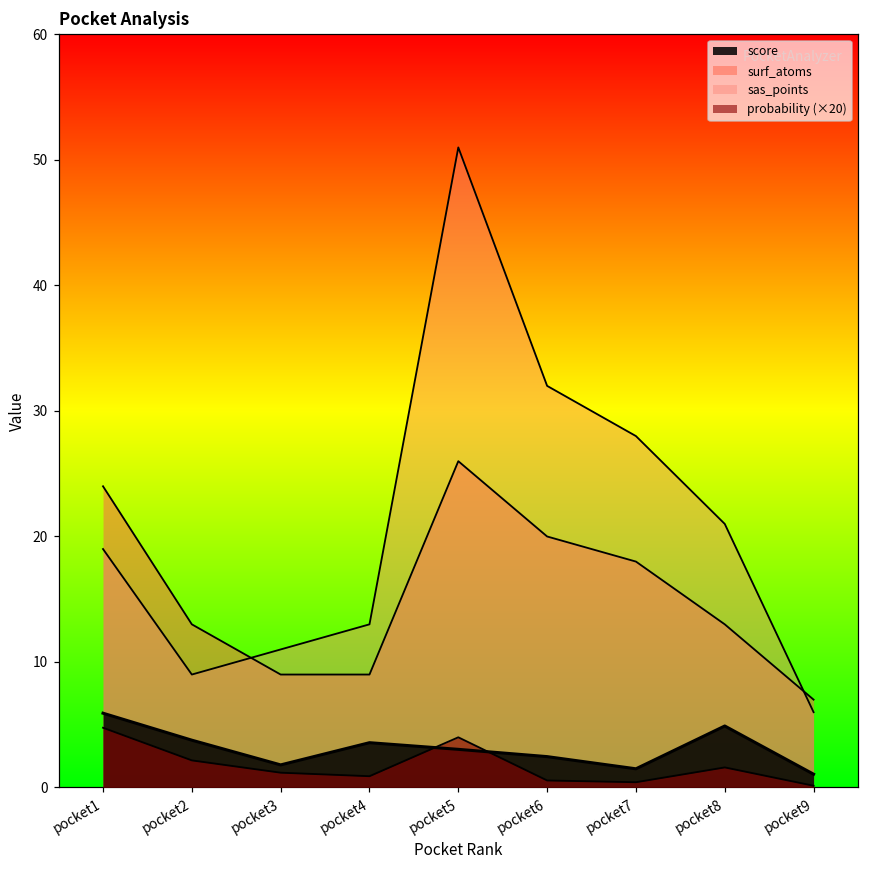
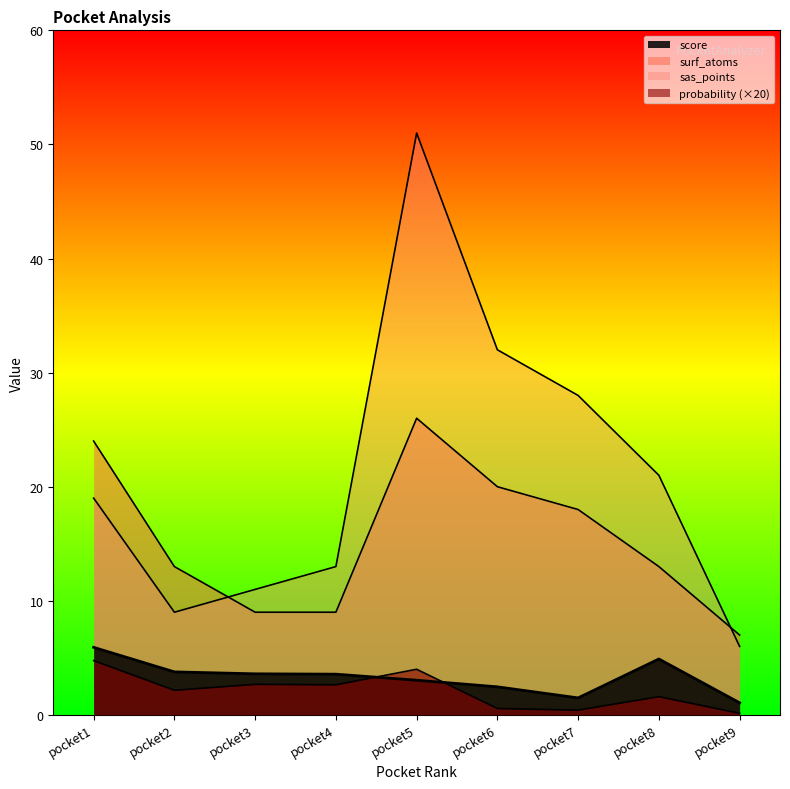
  {
    "score": {
      "pocket1": 5.9,
      "pocket2": 3.8,
-     "pocket3": 1.8,
+     "pocket3": 3.6,
      "pocket4": 3.6,
      "pocket5": 3.0,
      "pocket6": 2.5,
      "pocket7": 1.5,
      "pocket8": 4.9,
      "pocket9": 1.1
    },
    "probability (×20)": {
      "pocket1": 4.8,
      "pocket2": 2.2,
-     "pocket3": 1.2,
-     "pocket4": 0.9,
+     "pocket3": 2.7,
+     "pocket4": 2.6,
      "pocket5": 4.0,
      "pocket6": 0.6,
      "pocket7": 0.4,
      "pocket8": 1.6,
      "pocket9": 0.1
    }
  }
